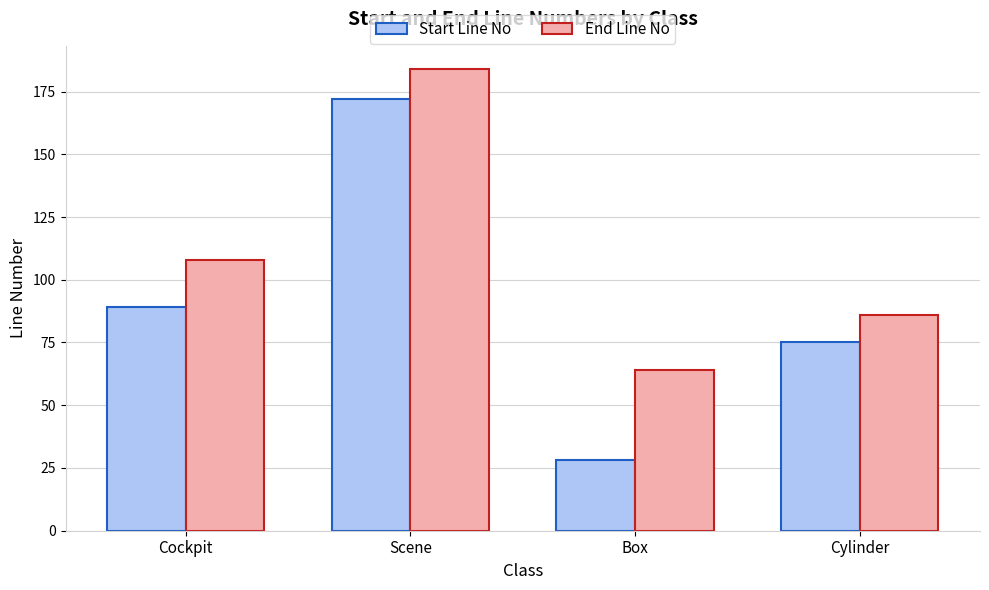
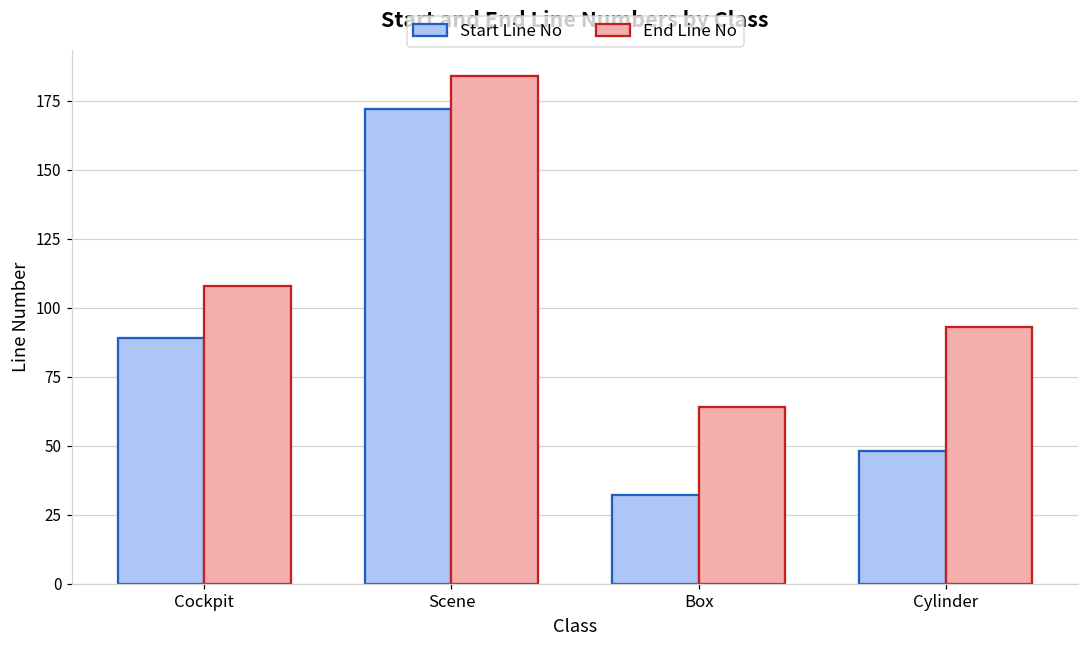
  {
    "Start Line No": {
      "Cockpit": 89,
      "Scene": 172,
-     "Box": 28,
-     "Cylinder": 75
+     "Box": 32,
+     "Cylinder": 48
    },
    "End Line No": {
      "Cockpit": 108,
      "Scene": 184,
      "Box": 64,
-     "Cylinder": 86
+     "Cylinder": 93
    }
  }
